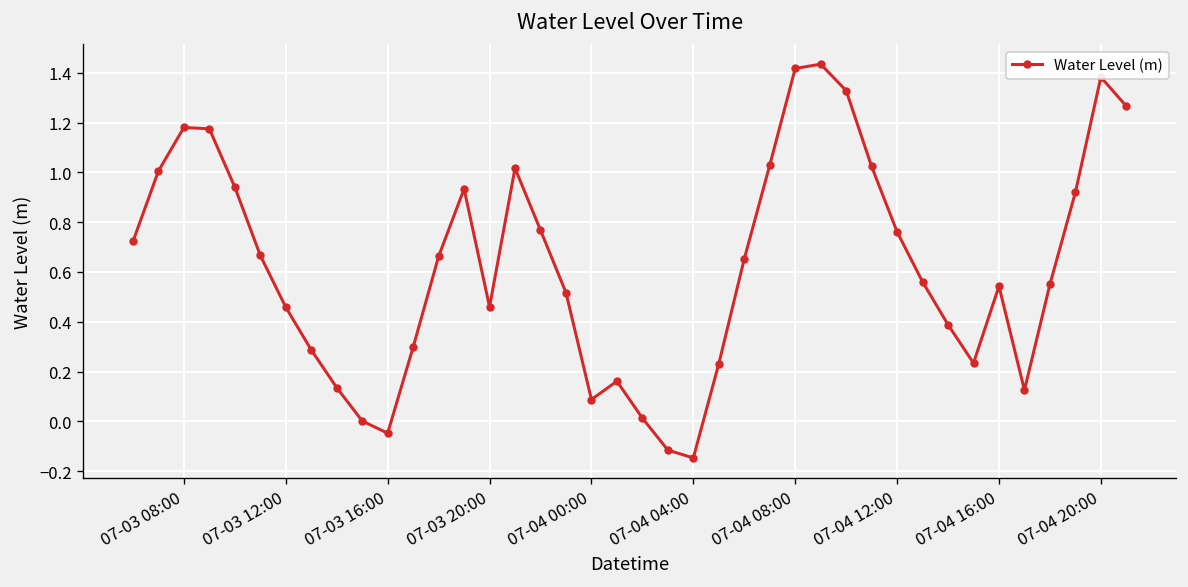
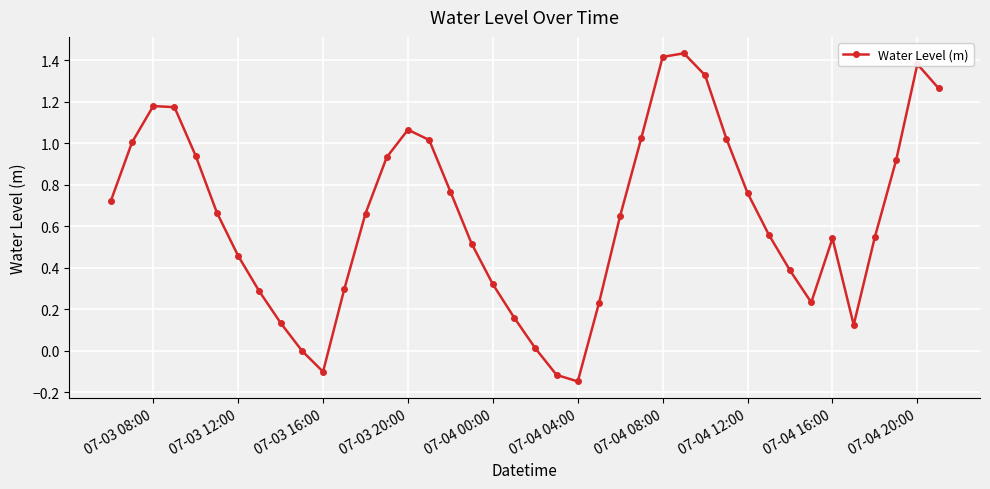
  {
    "07-03 08:00": 1.18,
    "07-03 12:00": 0.46,
-   "07-03 16:00": -0.05,
-   "07-03 20:00": 0.46,
-   "07-04 00:00": 0.09,
+   "07-03 16:00": -0.10,
+   "07-03 20:00": 1.07,
+   "07-04 00:00": 0.32,
    "07-04 04:00": -0.15,
    "07-04 08:00": 1.42,
    "07-04 12:00": 0.76,
    "07-04 16:00": 0.54
  }
